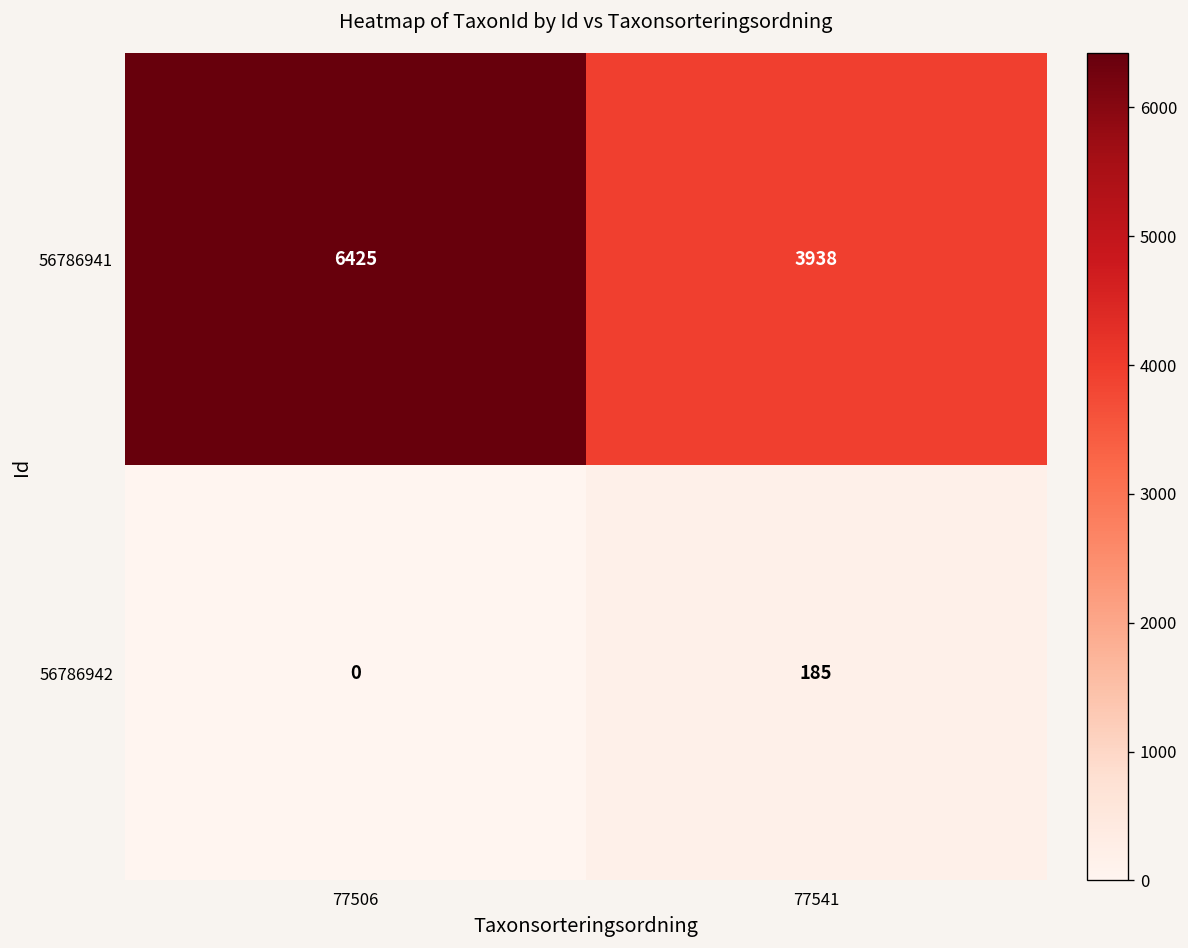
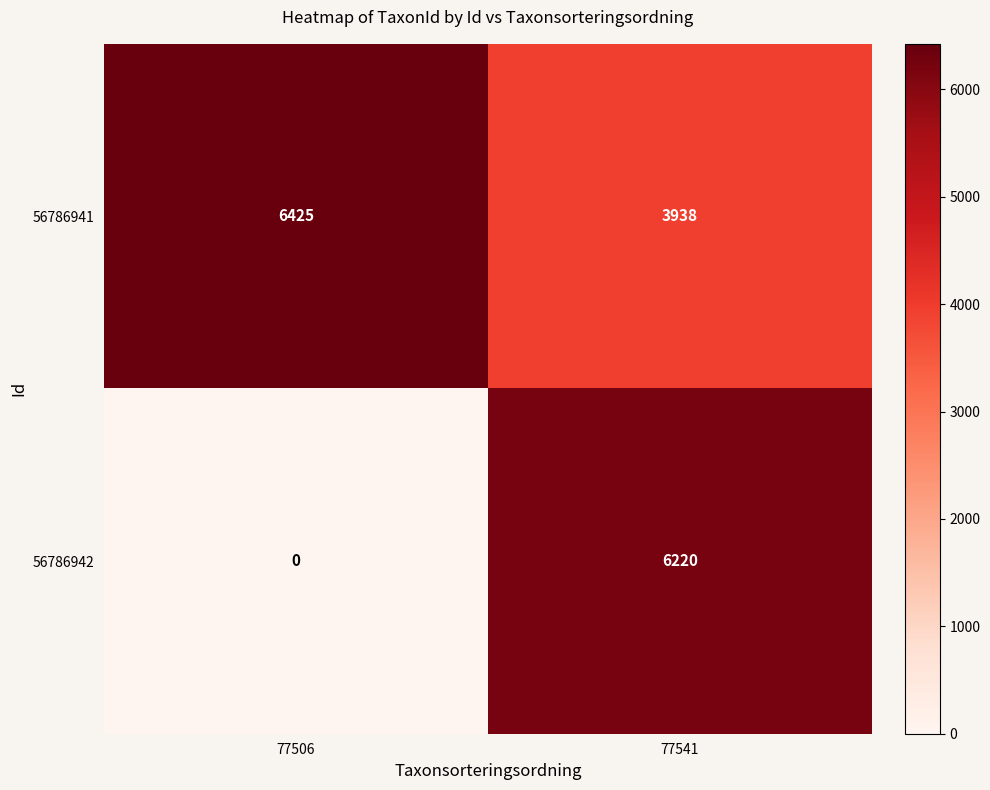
  {
    "56786941": {
      "77506": 6425,
      "77541": 3938
    },
    "56786942": {
      "77506": 0,
-     "77541": 185
+     "77541": 6220
    }
  }
